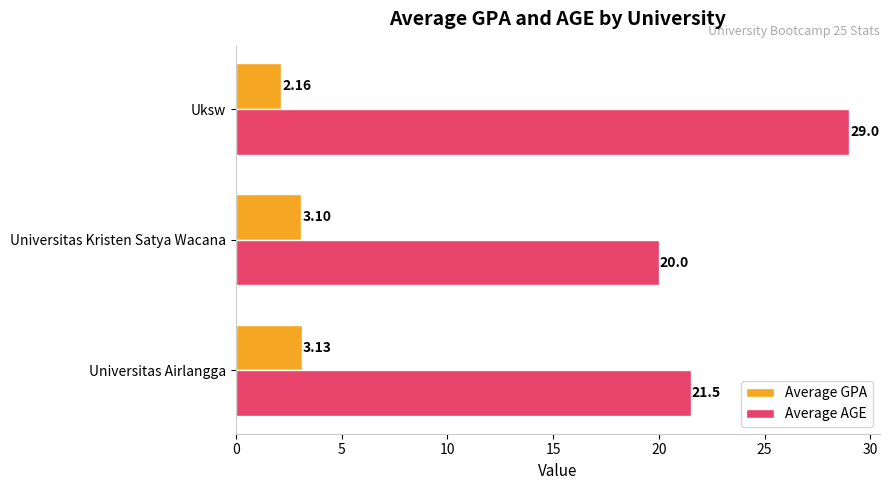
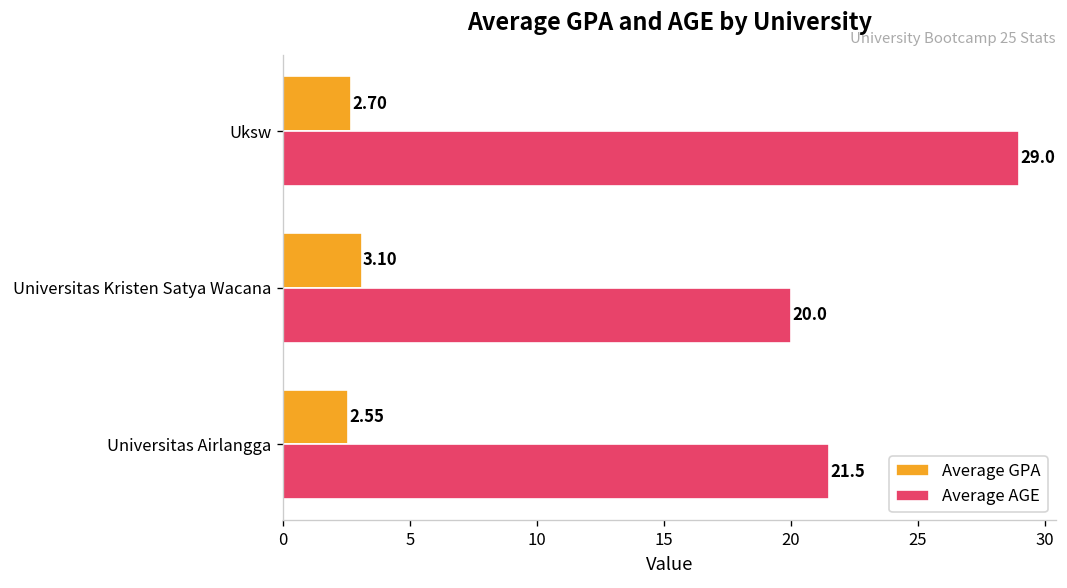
  {
    "Average GPA": {
-     "Uksw": 2.16,
+     "Uksw": 2.70,
      "Universitas Kristen Satya Wacana": 3.10,
-     "Universitas Airlangga": 3.13
+     "Universitas Airlangga": 2.55
    },
    "Average AGE": {
      "Uksw": 29.0,
      "Universitas Kristen Satya Wacana": 20.0,
      "Universitas Airlangga": 21.5
    }
  }
